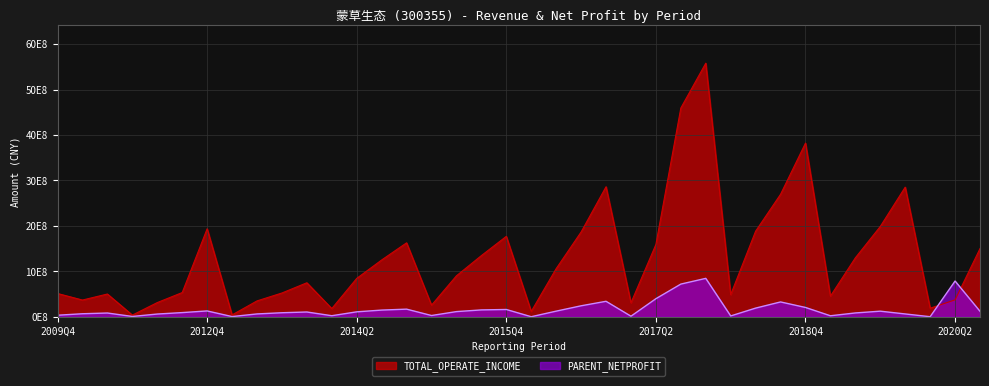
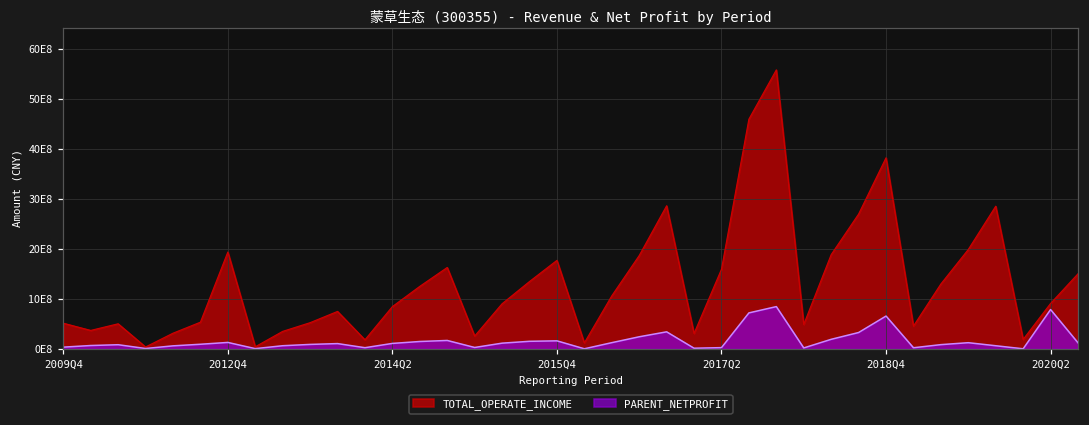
  {
    "TOTAL_OPERATE_INCOME": {
      "2009Q4": 500000000,
      "2012Q4": 1900000000,
      "2014Q2": 800000000,
      "2015Q4": 1800000000,
      "2017Q2": 1600000000,
      "2018Q4": 3800000000,
-     "2020Q2": 400000000
+     "2020Q2": 900000000
    },
    "PARENT_NETPROFIT": {
      "2009Q4": 0,
      "2012Q4": 100000000,
      "2014Q2": 100000000,
      "2015Q4": 200000000,
-     "2017Q2": 400000000,
-     "2018Q4": 200000000,
+     "2017Q2": 0,
+     "2018Q4": 700000000,
      "2020Q2": 800000000
    }
  }
